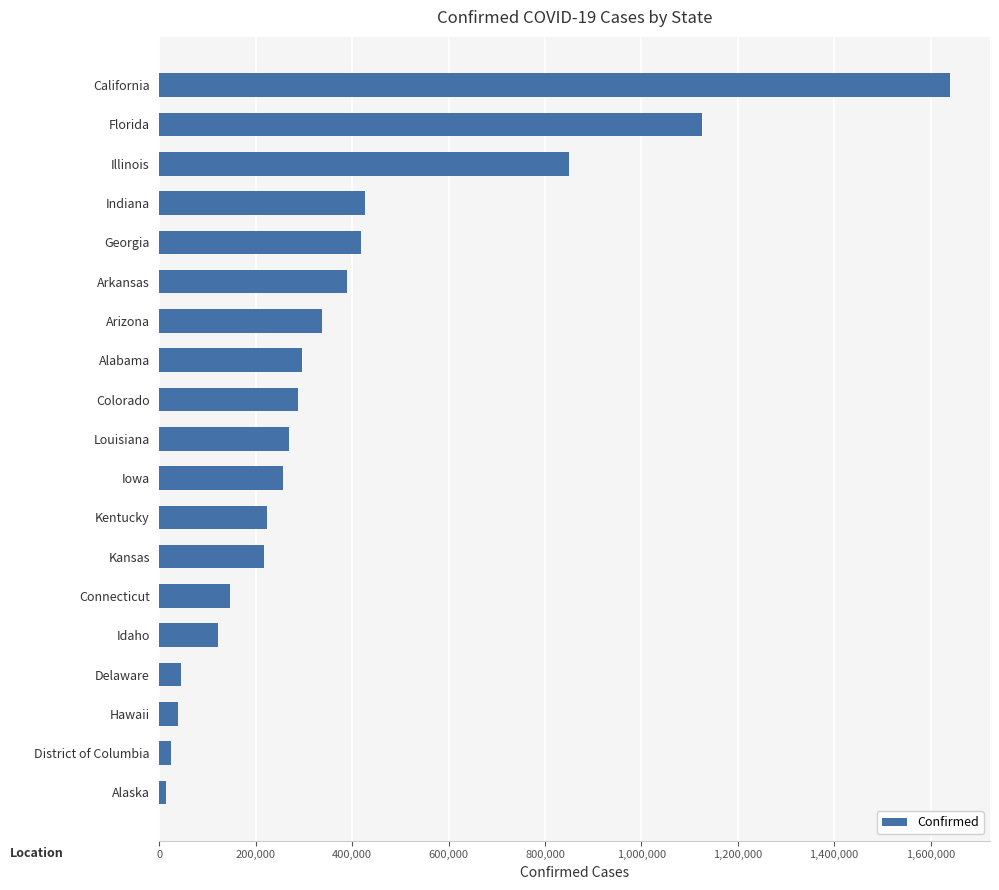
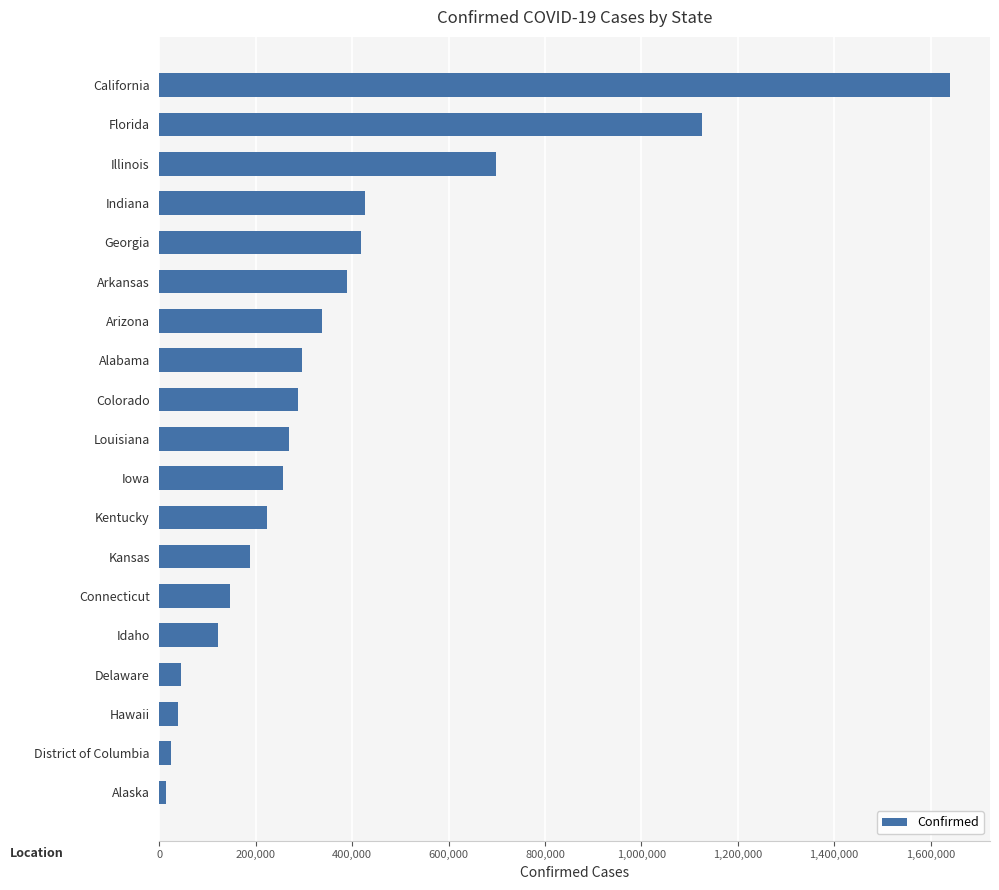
  {
    "California": "1,640,000",
    "Florida": "1,130,000",
-   "Illinois": "850,000",
+   "Illinois": "700,000",
    "Indiana": "430,000",
    "Georgia": "420,000",
    "Arkansas": "390,000",
    "Arizona": "340,000",
    "Alabama": "300,000",
    "Colorado": "290,000",
    "Louisiana": "270,000",
    "Iowa": "260,000",
    "Kentucky": "220,000",
-   "Kansas": "220,000",
+   "Kansas": "190,000",
    "Connecticut": "150,000",
    "Idaho": "120,000",
    "Delaware": "50,000",
    "Hawaii": "40,000",
    "District of Columbia": "20,000",
    "Alaska": "10,000"
  }
